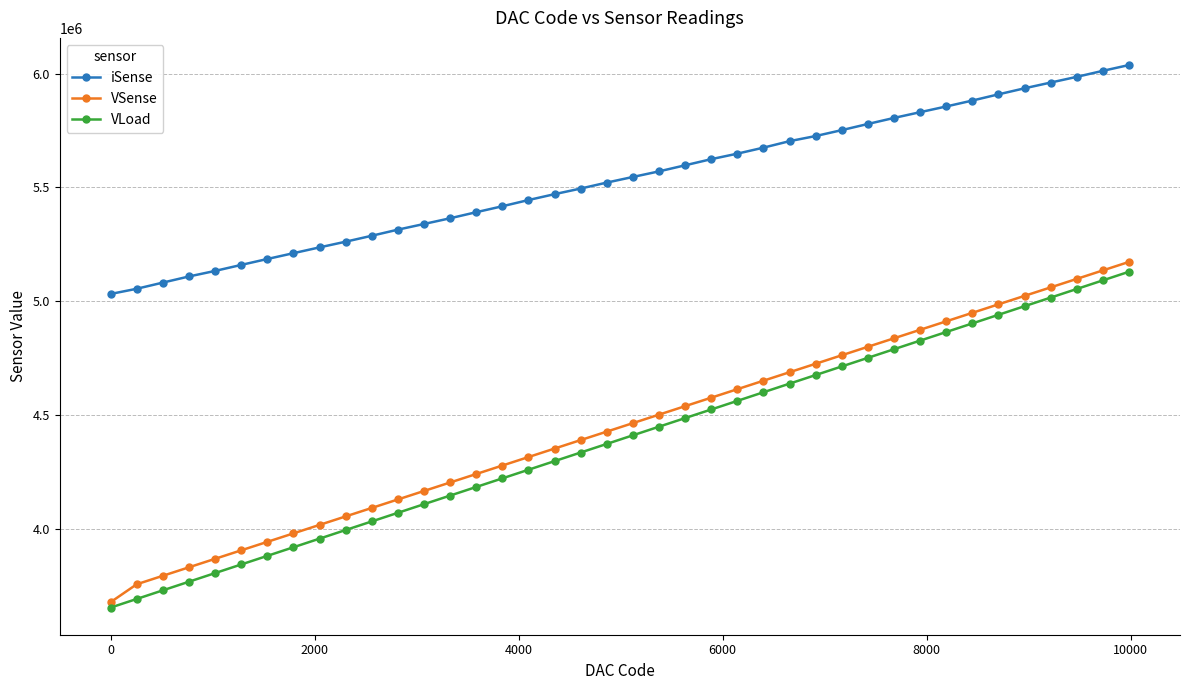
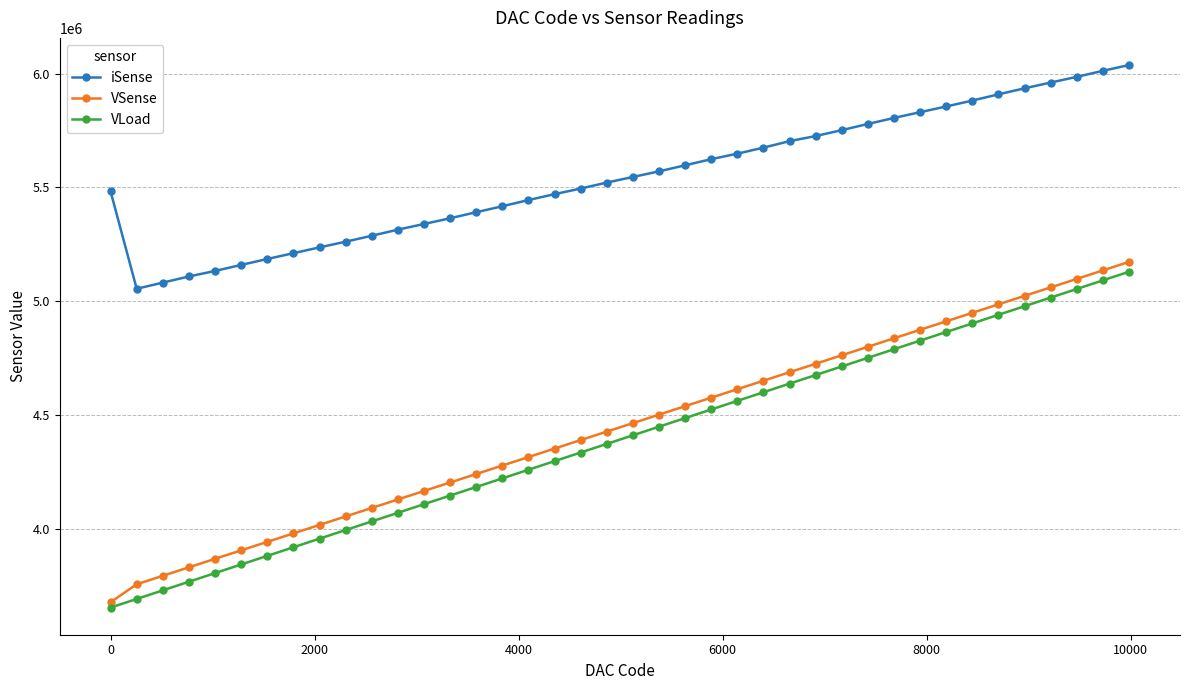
  {
    "iSense": {
-     "0": 5030000
+     "0": 5480000
    },
    "VSense": {
      "0": 3680000
    },
    "VLoad": {
      "0": 3650000
    }
  }
